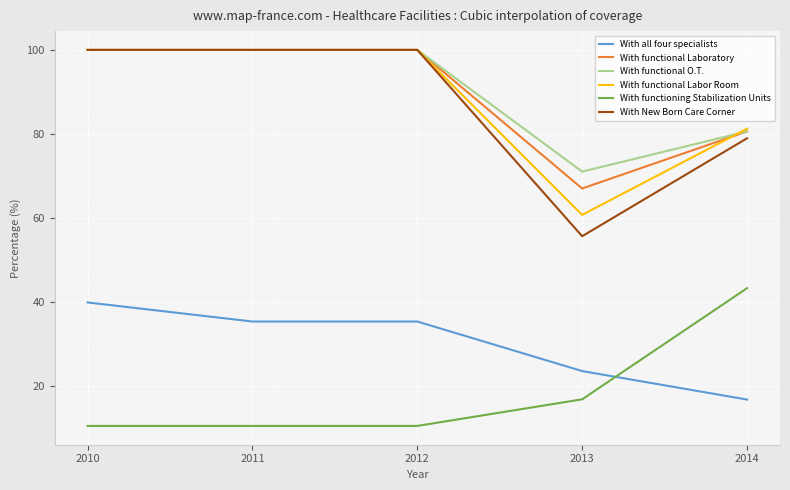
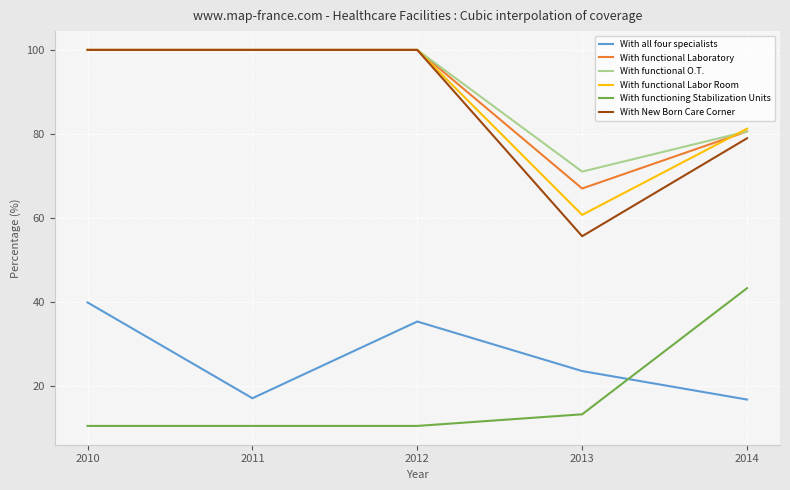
  {
    "With all four specialists": {
      "2010": 40,
-     "2011": 35,
+     "2011": 17,
      "2012": 35,
      "2013": 24,
      "2014": 17
    },
    "With functional Laboratory": {
      "2013": 67
    },
    "With functional O.T.": {
      "2013": 71
    },
    "With functional Labor Room": {
      "2013": 61,
      "2014": 81
    },
    "With functioning Stabilization Units": {
      "2010": 10,
      "2011": 10,
      "2012": 10,
-     "2013": 17,
+     "2013": 13,
      "2014": 43
    },
    "With New Born Care Corner": {
      "2013": 56,
      "2014": 79
    }
  }
